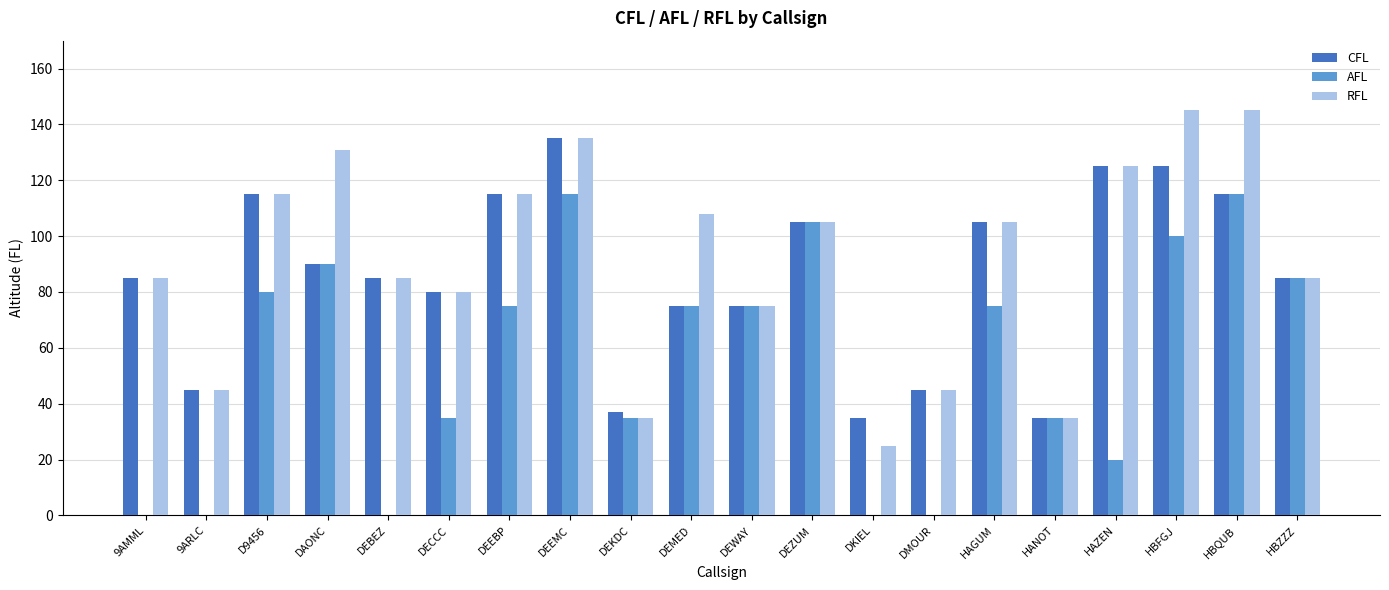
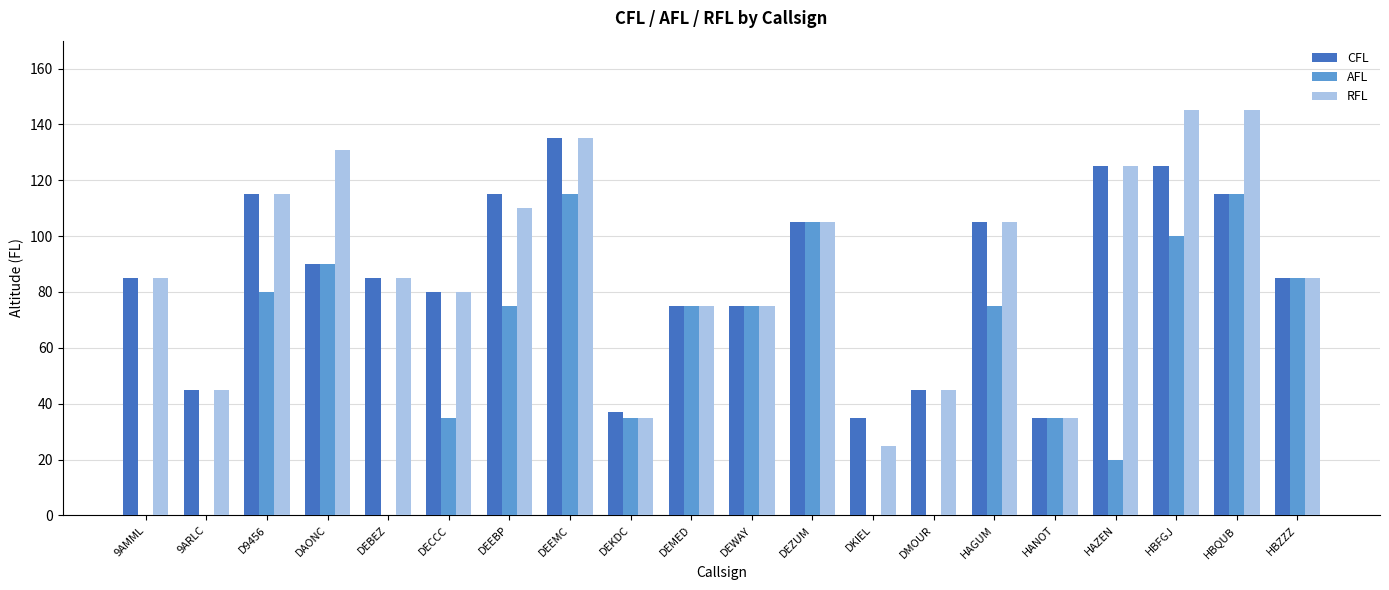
  {
    "RFL": {
      "9AMML": 85,
      "9ARLC": 45,
      "D9456": 115,
      "DAONC": 131,
      "DEBEZ": 85,
      "DECCC": 80,
-     "DEEBP": 115,
+     "DEEBP": 110,
      "DEEMC": 135,
      "DEKDC": 35,
-     "DEMED": 108,
+     "DEMED": 75,
      "DEWAY": 75,
      "DEZUM": 105,
      "DKIEL": 25,
      "DMOUR": 45,
      "HAGUM": 105,
      "HANOT": 35,
      "HAZEN": 125,
      "HBFGJ": 145,
      "HBQUB": 145,
      "HBZZZ": 85
    }
  }
